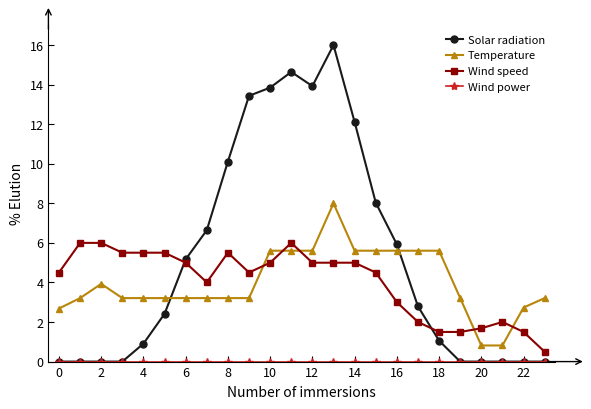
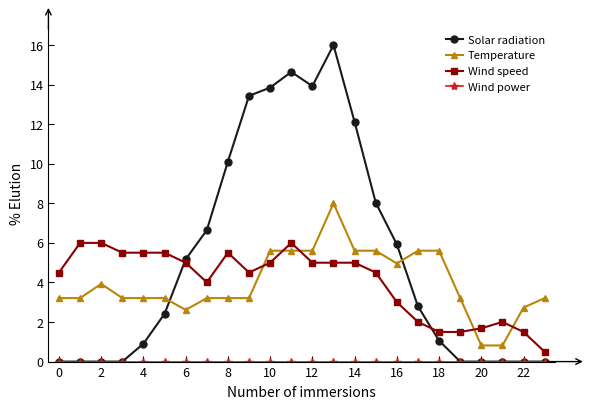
  {
    "Solar radiation": {
      "4": 0.9,
      "6": 5.2,
      "8": 10.1,
      "10": 13.8,
      "12": 13.9,
      "14": 12.1,
      "16": 5.9,
      "18": 1.1
    },
    "Temperature": {
-     "0": 2.7,
+     "0": 3.2,
      "2": 3.9,
      "4": 3.2,
-     "6": 3.2,
+     "6": 2.6,
      "8": 3.2,
      "10": 5.6,
      "12": 5.6,
      "14": 5.6,
-     "16": 5.6,
+     "16": 5.0,
      "18": 5.6,
      "20": 0.8,
      "22": 2.7
    },
    "Wind speed": {
      "0": 4.5,
      "2": 6.0,
      "4": 5.5,
      "6": 5.0,
      "8": 5.5,
      "10": 5.0,
      "12": 5.0,
      "14": 5.0,
      "16": 3.0,
      "18": 1.5,
      "20": 1.7,
      "22": 1.5
    },
    "Wind power": {
      "4": 0.0,
      "6": 0.0,
      "8": 0.0,
      "10": 0.0,
      "12": 0.0,
      "14": 0.0,
      "16": 0.0,
      "18": 0.0
    }
  }
